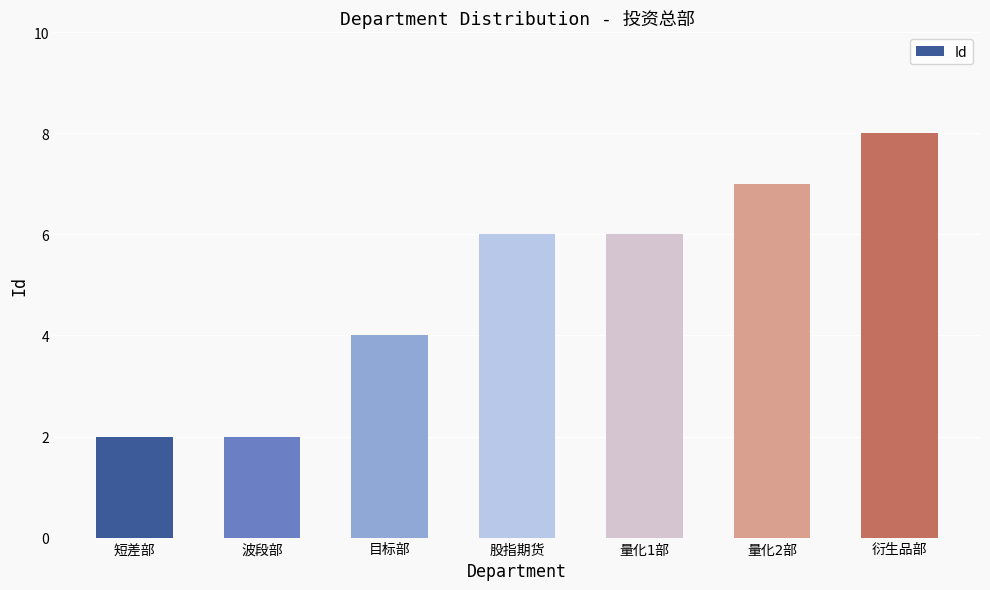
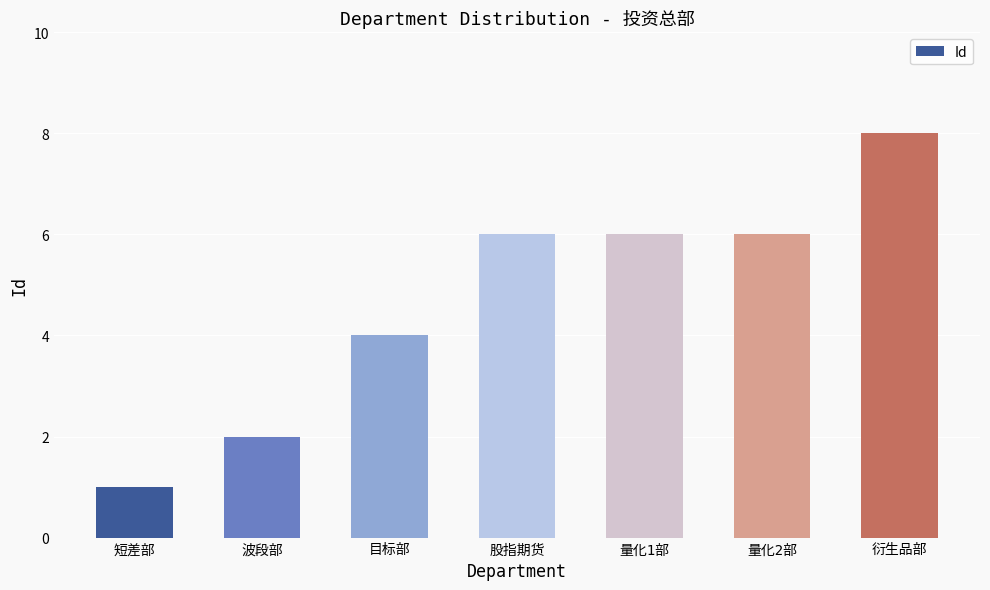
  {
-   "短差部": 2,
+   "短差部": 1,
    "波段部": 2,
    "目标部": 4,
    "股指期货": 6,
    "量化1部": 6,
-   "量化2部": 7,
+   "量化2部": 6,
    "衍生品部": 8
  }
